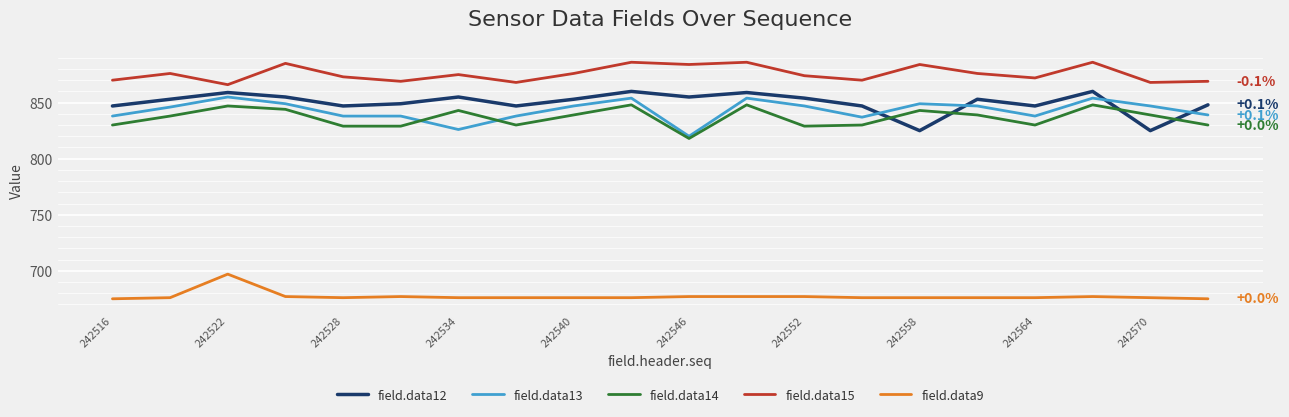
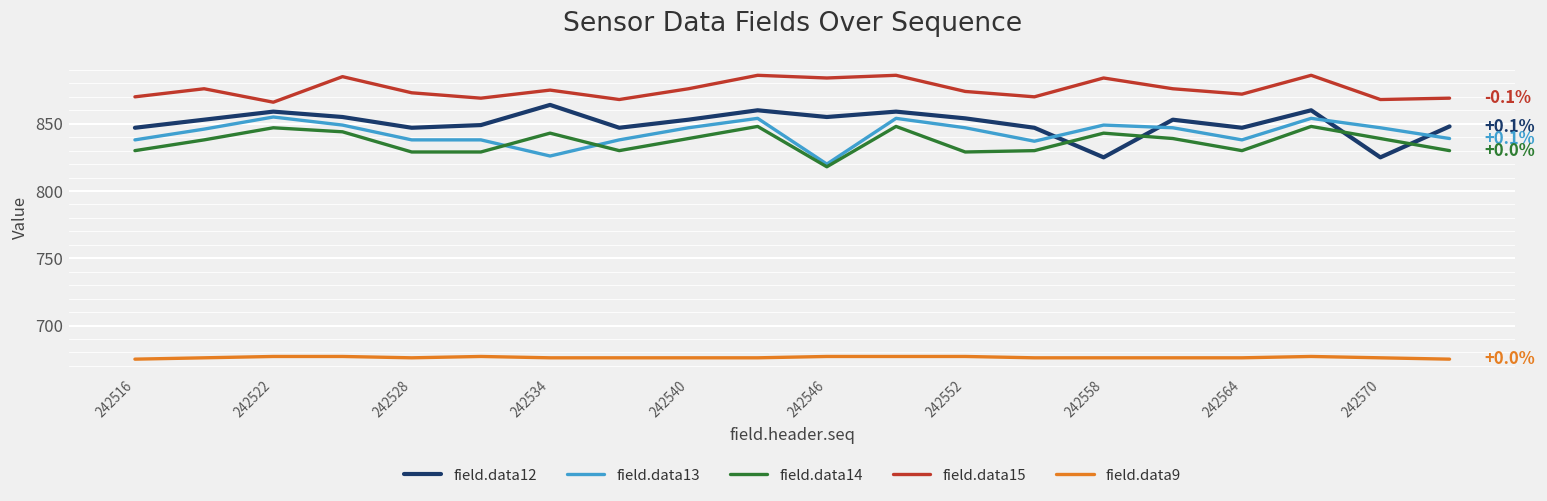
  {
    "field.data12": {
      "242516": 847,
      "242522": 859,
      "242528": 847,
-     "242534": 855,
+     "242534": 864,
      "242540": 853,
      "242546": 855,
      "242552": 854,
      "242558": 825,
      "242564": 847,
      "242570": 825
    },
    "field.data13": {
      "242516": 838,
      "242522": 855,
      "242528": 838,
      "242534": 826,
      "242540": 847,
      "242552": 847,
      "242558": 849,
      "242564": 838,
      "242570": 847
    },
    "field.data14": {
      "242516": 830,
      "242522": 847,
      "242528": 829,
      "242534": 843,
      "242540": 839,
      "242552": 829,
      "242558": 843,
      "242564": 830,
      "242570": 839
    },
    "field.data15": {
      "242516": 870,
      "242522": 866,
      "242528": 873,
      "242534": 875,
      "242540": 876,
      "242546": 884,
      "242552": 874,
      "242558": 884,
      "242564": 872,
      "242570": 868
    },
    "field.data9": {
      "242516": 675,
-     "242522": 697,
+     "242522": 677,
      "242528": 676,
      "242534": 676,
      "242540": 676,
      "242546": 677,
      "242552": 677,
      "242558": 676,
      "242564": 676,
      "242570": 676
    }
  }
